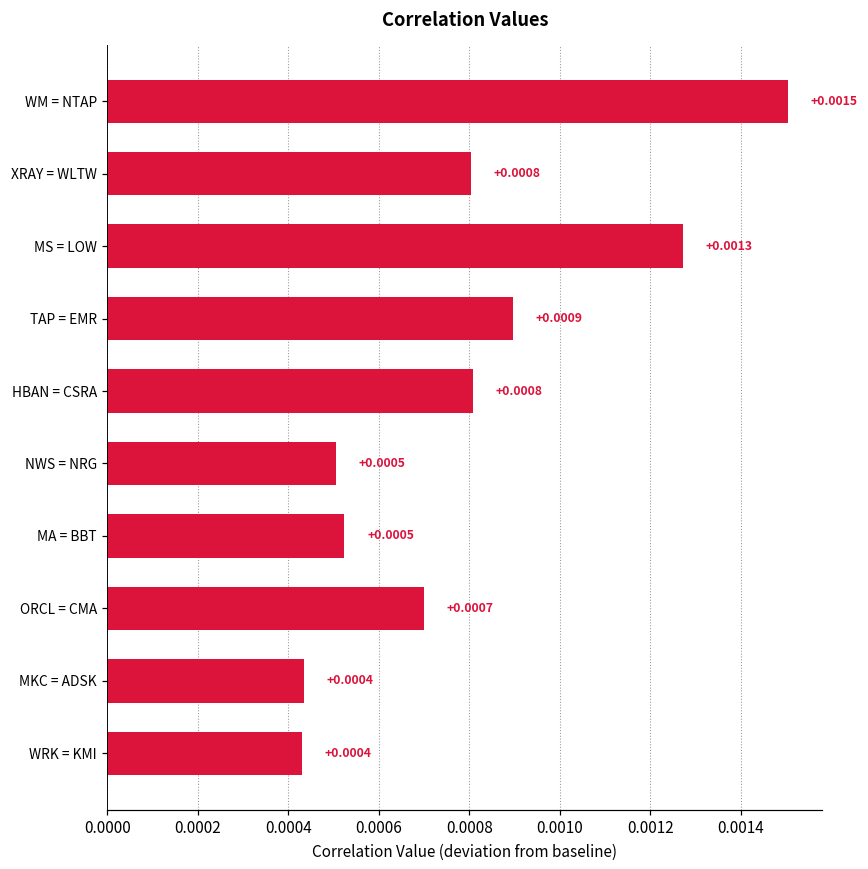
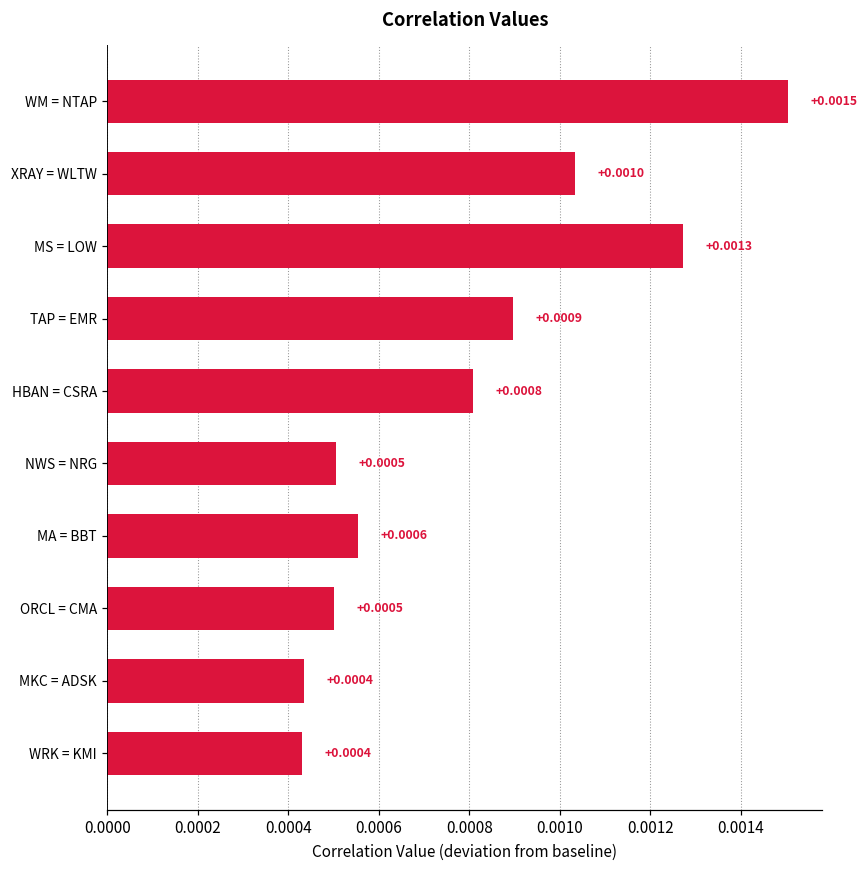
  {
    "WM = NTAP": "+0.0015",
-   "XRAY = WLTW": "+0.0008",
+   "XRAY = WLTW": "+0.0010",
    "MS = LOW": "+0.0013",
    "TAP = EMR": "+0.0009",
    "HBAN = CSRA": "+0.0008",
    "NWS = NRG": "+0.0005",
-   "MA = BBT": "+0.0005",
-   "ORCL = CMA": "+0.0007",
+   "MA = BBT": "+0.0006",
+   "ORCL = CMA": "+0.0005",
    "MKC = ADSK": "+0.0004",
    "WRK = KMI": "+0.0004"
  }
